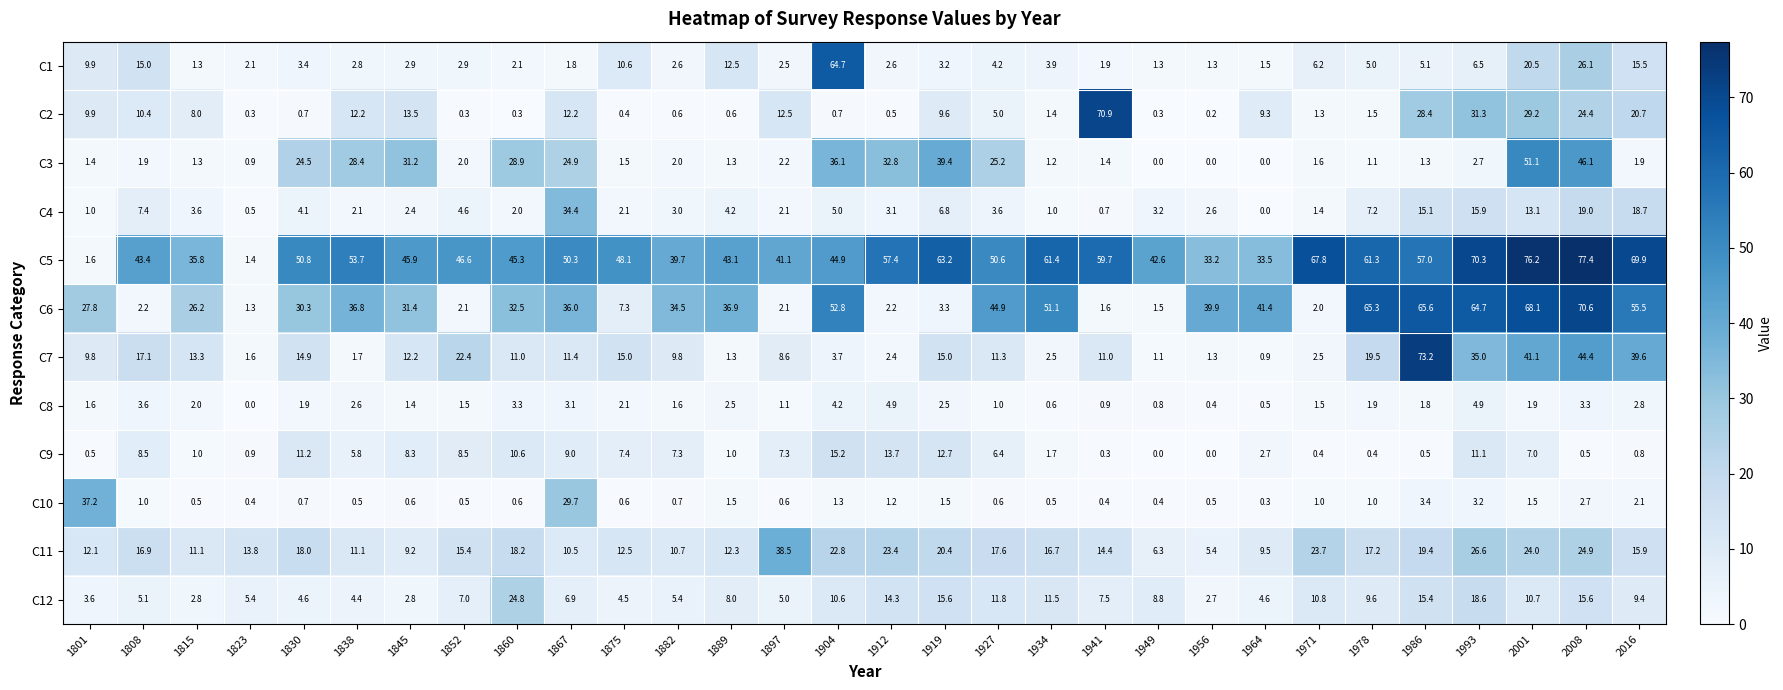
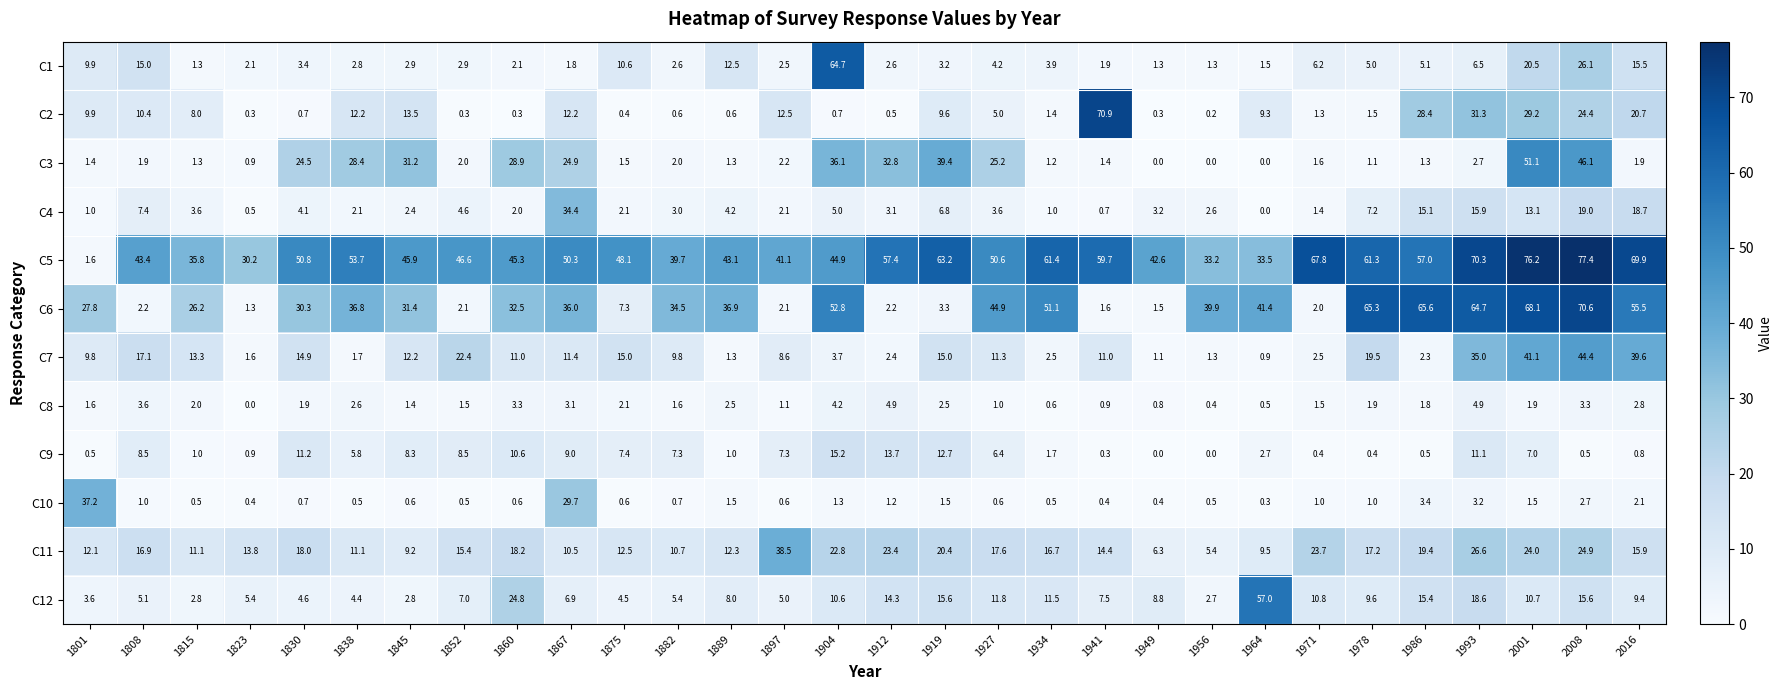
  {
    "C5": {
      "1801": 1.6,
      "1808": 43.4,
      "1815": 35.8,
-     "1823": 1.4,
+     "1823": 30.2,
      "1830": 50.8,
      "1838": 53.7,
      "1845": 45.9,
      "1852": 46.6,
      "1860": 45.3,
      "1867": 50.3,
      "1875": 48.1,
      "1882": 39.7,
      "1889": 43.1,
      "1897": 41.1,
      "1904": 44.9,
      "1912": 57.4,
      "1919": 63.2,
      "1927": 50.6,
      "1934": 61.4,
      "1941": 59.7,
      "1949": 42.6,
      "1956": 33.2,
      "1964": 33.5,
      "1971": 67.8,
      "1978": 61.3,
      "1986": 57.0,
      "1993": 70.3,
      "2001": 76.2,
      "2008": 77.4,
      "2016": 69.9
    },
    "C7": {
      "1801": 9.8,
      "1808": 17.1,
      "1815": 13.3,
      "1823": 1.6,
      "1830": 14.9,
      "1838": 1.7,
      "1845": 12.2,
      "1852": 22.4,
      "1860": 11.0,
      "1867": 11.4,
      "1875": 15.0,
      "1882": 9.8,
      "1889": 1.3,
      "1897": 8.6,
      "1904": 3.7,
      "1912": 2.4,
      "1919": 15.0,
      "1927": 11.3,
      "1934": 2.5,
      "1941": 11.0,
      "1949": 1.1,
      "1956": 1.3,
      "1964": 0.9,
      "1971": 2.5,
      "1978": 19.5,
-     "1986": 73.2,
+     "1986": 2.3,
      "1993": 35.0,
      "2001": 41.1,
      "2008": 44.4,
      "2016": 39.6
    },
    "C12": {
      "1801": 3.6,
      "1808": 5.1,
      "1815": 2.8,
      "1823": 5.4,
      "1830": 4.6,
      "1838": 4.4,
      "1845": 2.8,
      "1852": 7.0,
      "1860": 24.8,
      "1867": 6.9,
      "1875": 4.5,
      "1882": 5.4,
      "1889": 8.0,
      "1897": 5.0,
      "1904": 10.6,
      "1912": 14.3,
      "1919": 15.6,
      "1927": 11.8,
      "1934": 11.5,
      "1941": 7.5,
      "1949": 8.8,
      "1956": 2.7,
-     "1964": 4.6,
+     "1964": 57.0,
      "1971": 10.8,
      "1978": 9.6,
      "1986": 15.4,
      "1993": 18.6,
      "2001": 10.7,
      "2008": 15.6,
      "2016": 9.4
    }
  }
